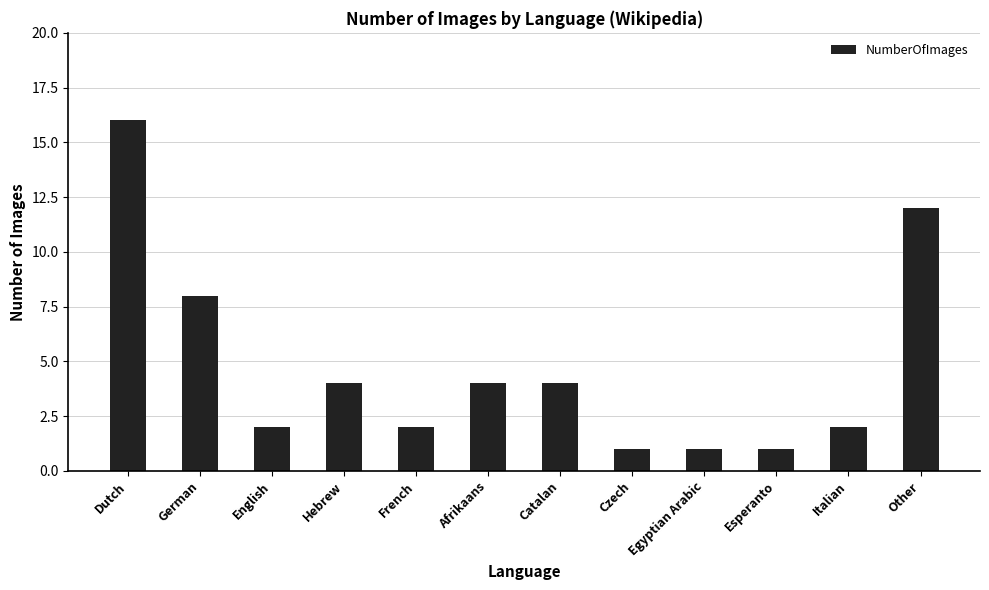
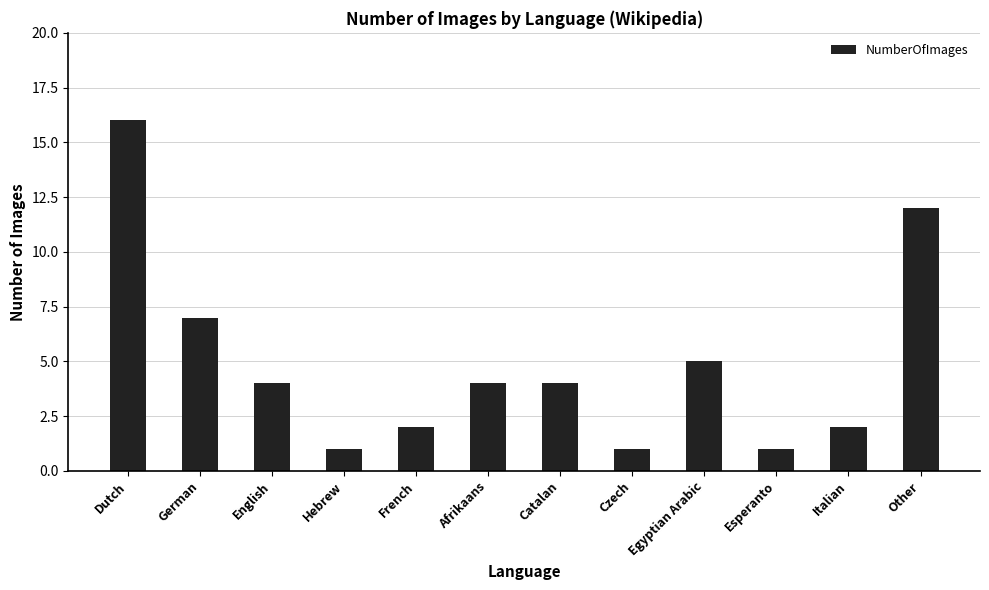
  {
    "Dutch": 16,
-   "German": 8,
-   "English": 2,
-   "Hebrew": 4,
+   "German": 7,
+   "English": 4,
+   "Hebrew": 1,
    "French": 2,
    "Afrikaans": 4,
    "Catalan": 4,
    "Czech": 1,
-   "Egyptian Arabic": 1,
+   "Egyptian Arabic": 5,
    "Esperanto": 1,
    "Italian": 2,
    "Other": 12
  }
